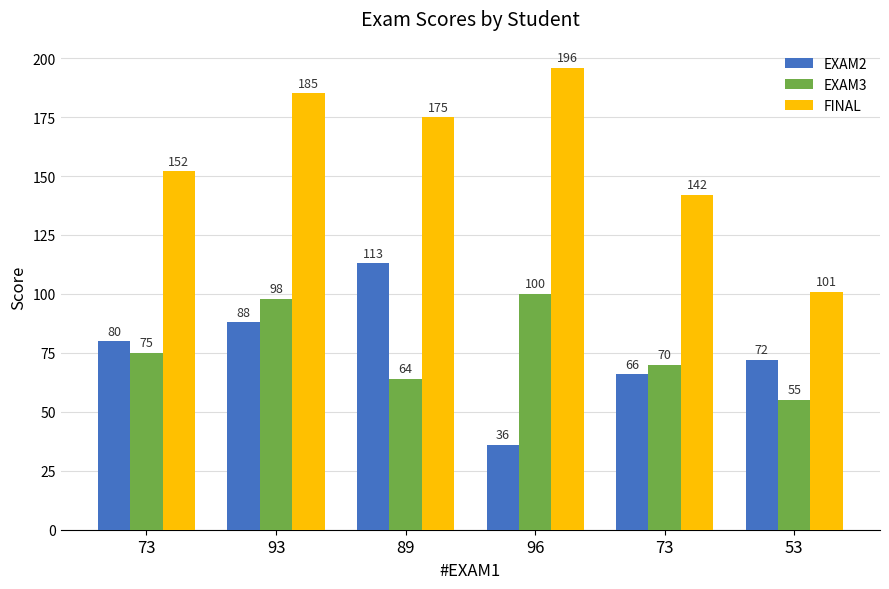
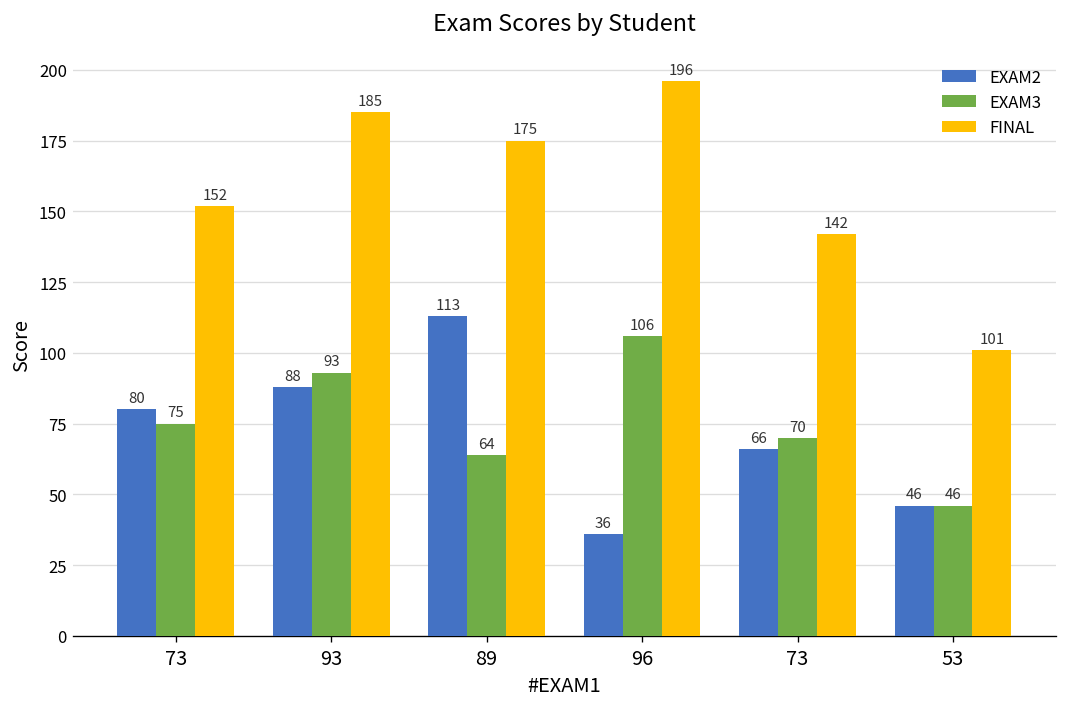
  {
    "EXAM2": {
      "93": 88,
      "89": 113,
      "96": 36,
-     "53": 72
+     "53": 46
    },
    "EXAM3": {
-     "93": 98,
+     "93": 93,
      "89": 64,
-     "96": 100,
-     "53": 55
+     "96": 106,
+     "53": 46
    },
    "FINAL": {
      "93": 185,
      "89": 175,
      "96": 196,
      "53": 101
    }
  }
